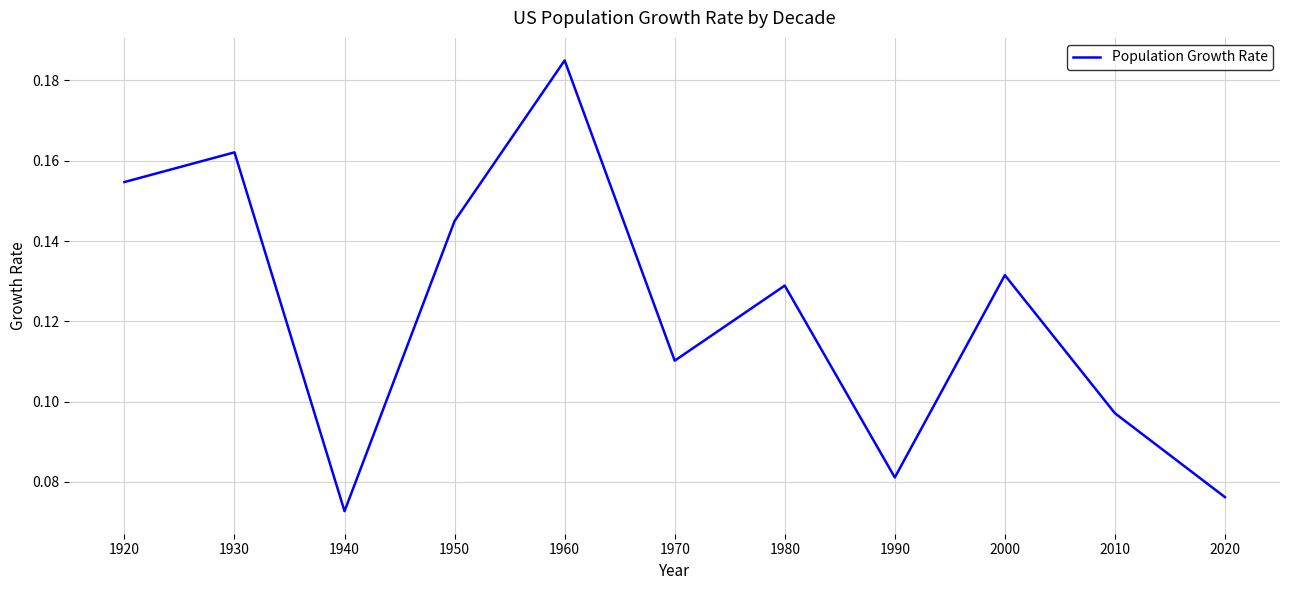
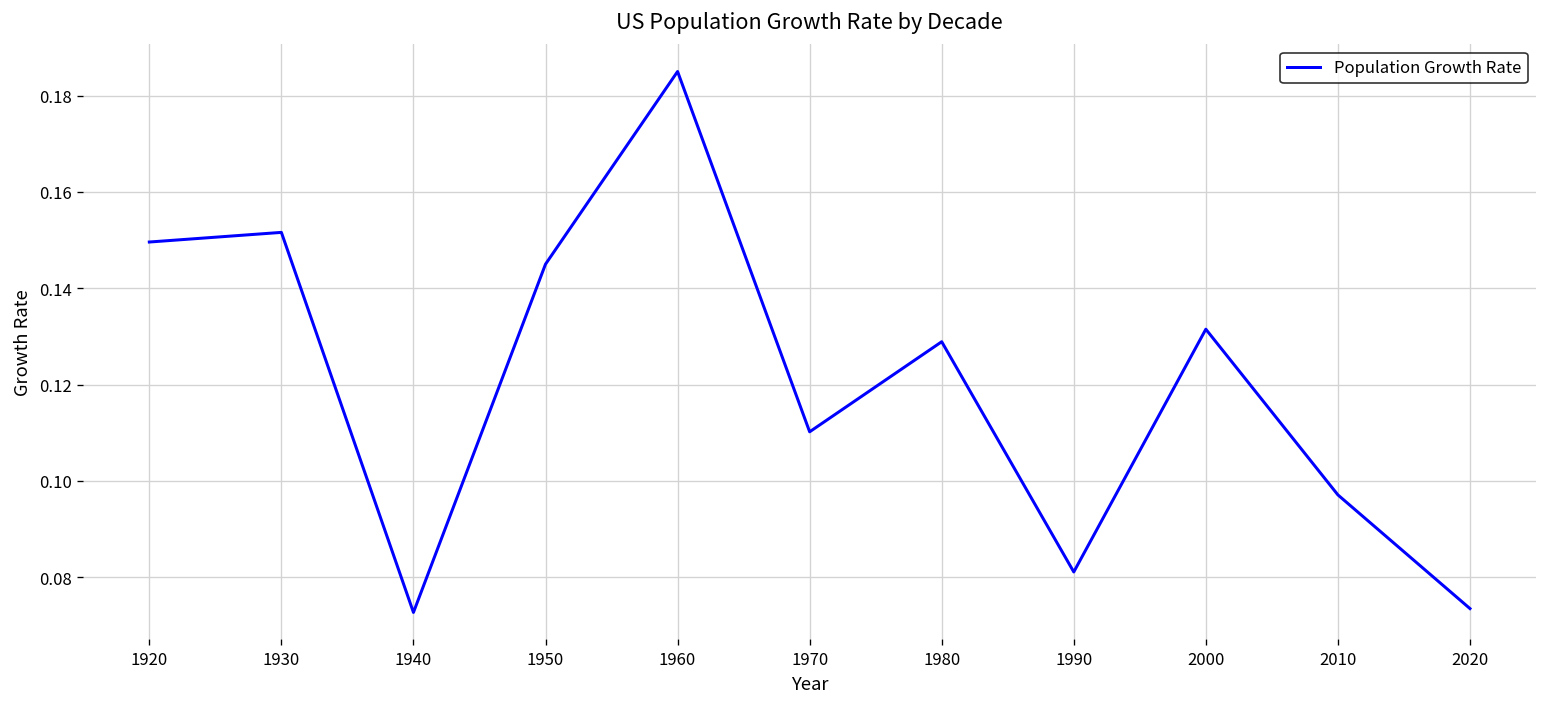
  {
-   "1920": 0.155,
-   "1930": 0.162,
+   "1920": 0.150,
+   "1930": 0.152,
    "1940": 0.073,
    "1950": 0.145,
    "1960": 0.185,
    "1970": 0.110,
    "1980": 0.129,
    "1990": 0.081,
    "2000": 0.132,
    "2010": 0.097,
-   "2020": 0.076
+   "2020": 0.074
  }
